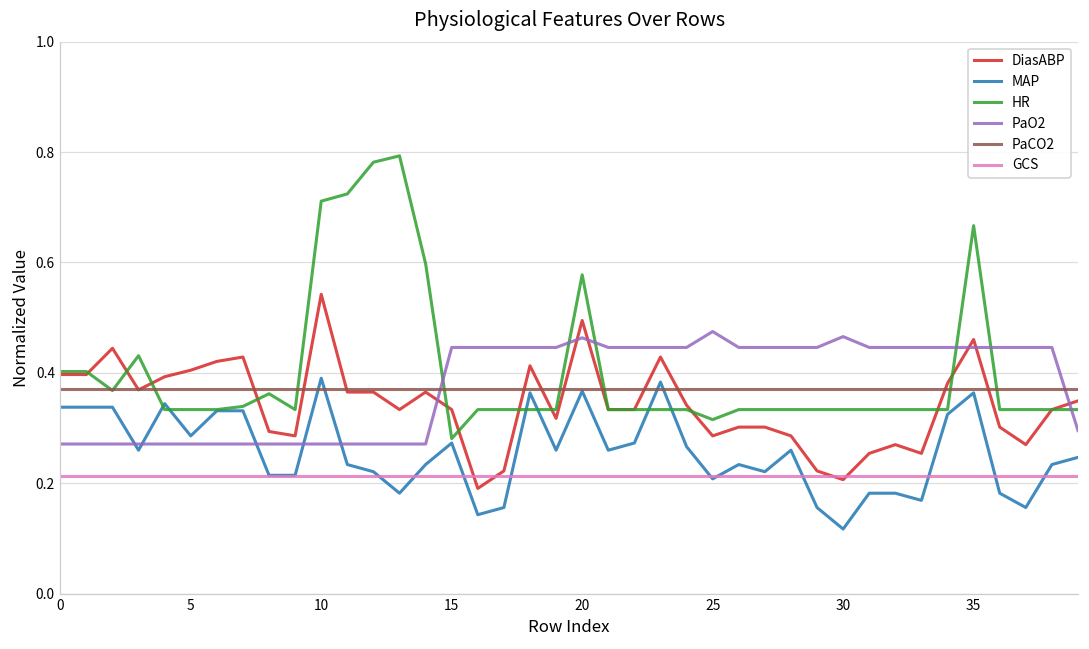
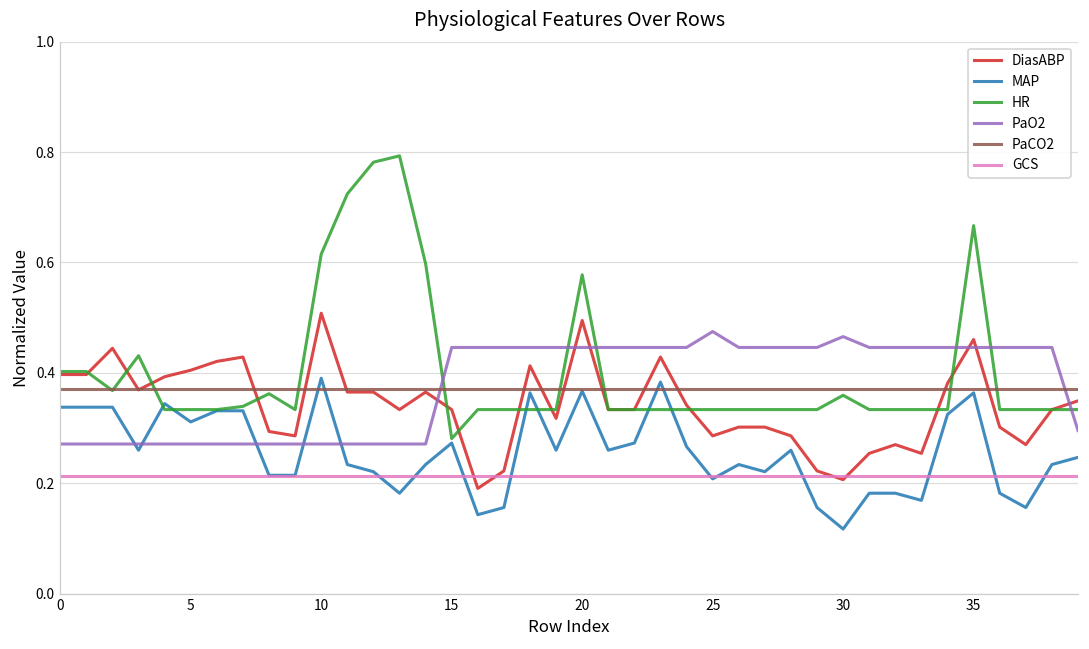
  {
    "DiasABP": {
      "0": 0.40,
      "5": 0.40,
-     "10": 0.54,
+     "10": 0.51,
      "15": 0.33,
      "20": 0.49,
      "25": 0.29,
      "30": 0.21,
      "35": 0.46
    },
    "MAP": {
      "0": 0.34,
-     "5": 0.29,
+     "5": 0.31,
      "10": 0.39,
      "15": 0.27,
      "25": 0.21,
      "30": 0.12,
      "35": 0.36
    },
    "HR": {
      "0": 0.40,
      "5": 0.33,
-     "10": 0.71,
+     "10": 0.61,
      "15": 0.28,
      "20": 0.58,
-     "25": 0.32,
-     "30": 0.33,
+     "25": 0.33,
+     "30": 0.36,
      "35": 0.67
    },
    "PaO2": {
      "0": 0.27,
      "5": 0.27,
      "10": 0.27,
      "15": 0.45,
-     "20": 0.46,
+     "20": 0.45,
      "25": 0.47,
      "30": 0.47,
      "35": 0.45
    },
    "PaCO2": {
      "0": 0.37,
      "5": 0.37,
      "10": 0.37,
      "15": 0.37,
      "25": 0.37,
      "30": 0.37,
      "35": 0.37
    },
    "GCS": {
      "0": 0.21,
      "5": 0.21,
      "10": 0.21,
      "15": 0.21,
      "20": 0.21,
      "25": 0.21,
      "30": 0.21,
      "35": 0.21
    }
  }
